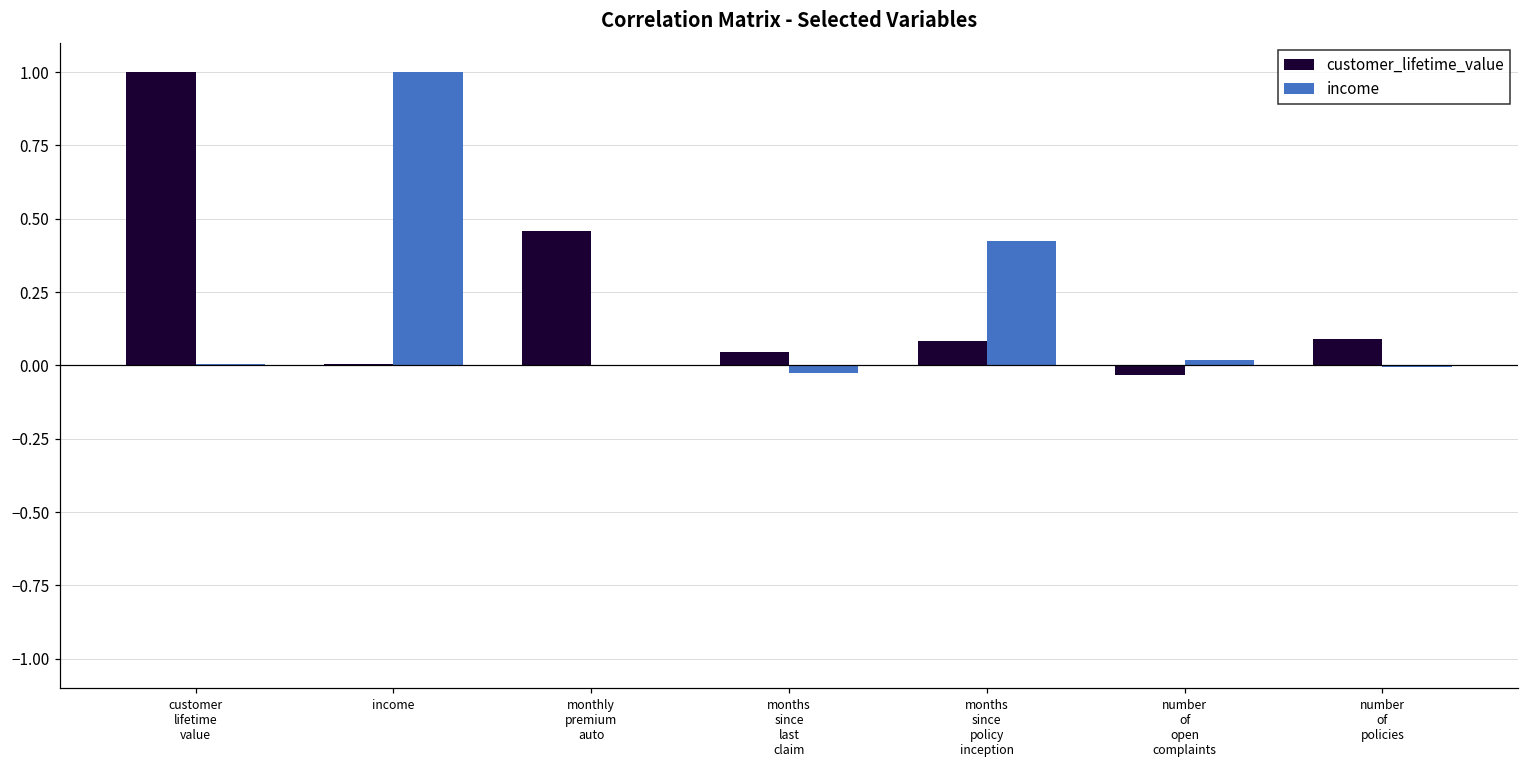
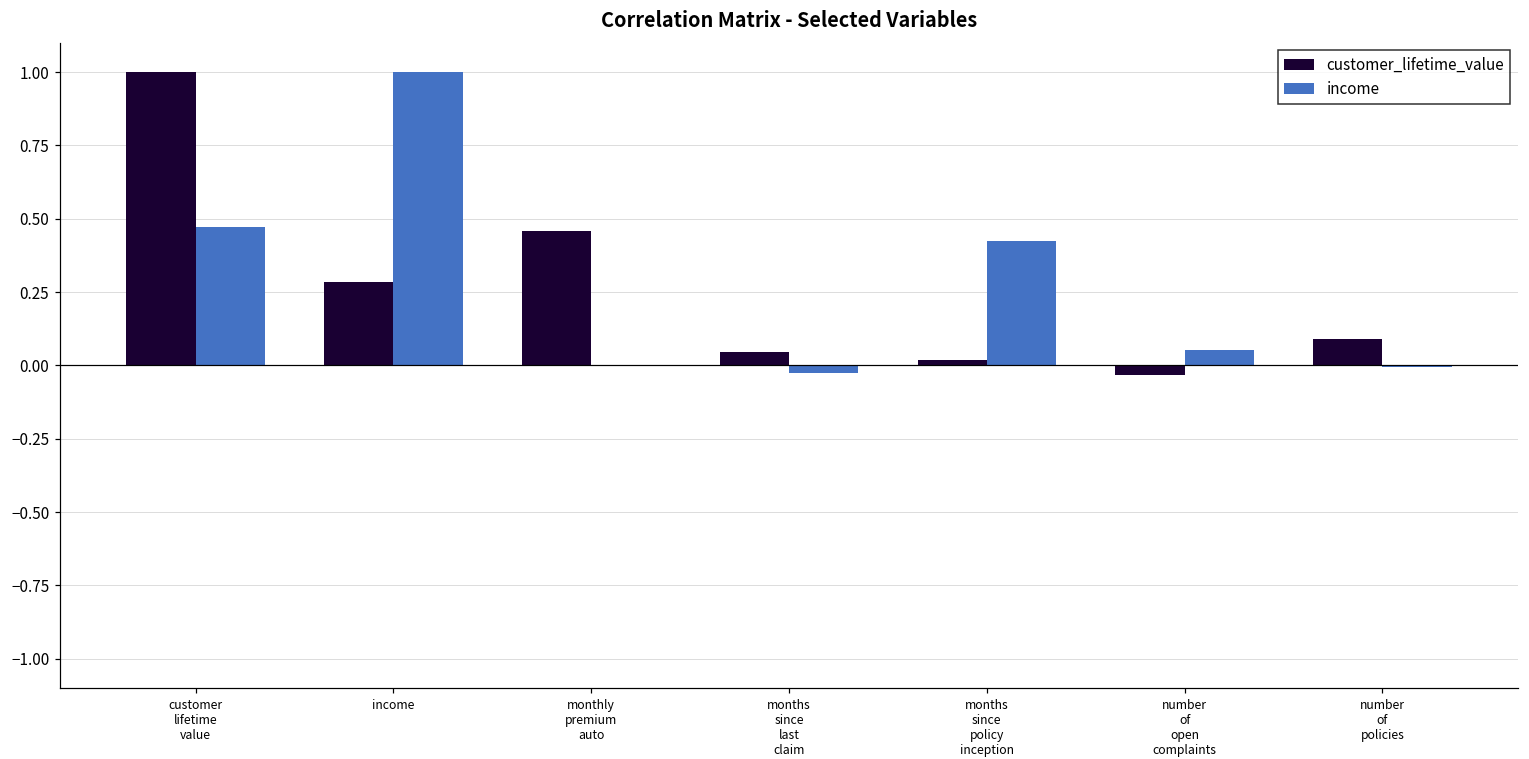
  {
    "customer_lifetime_value": {
      "customer lifetime value": 1.00,
-     "income": 0.00,
+     "income": 0.28,
      "monthly premium auto": 0.46,
      "months since last claim": 0.05,
-     "months since policy inception": 0.08,
+     "months since policy inception": 0.02,
      "number of open complaints": -0.03,
      "number of policies": 0.09
    },
    "income": {
-     "customer lifetime value": 0.00,
+     "customer lifetime value": 0.47,
      "income": 1.00,
      "months since last claim": -0.03,
      "months since policy inception": 0.43,
-     "number of open complaints": 0.02
+     "number of open complaints": 0.05
    }
  }
